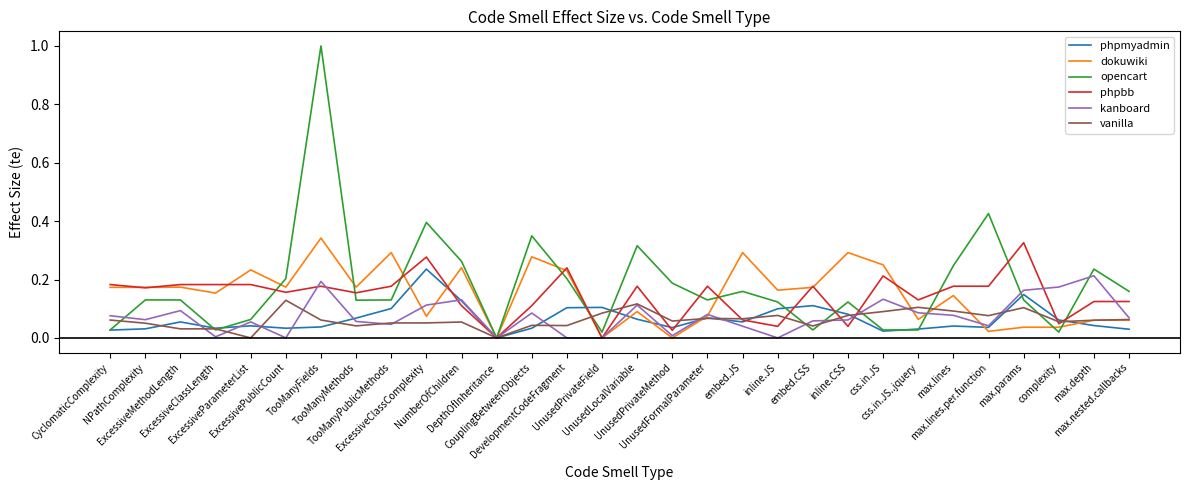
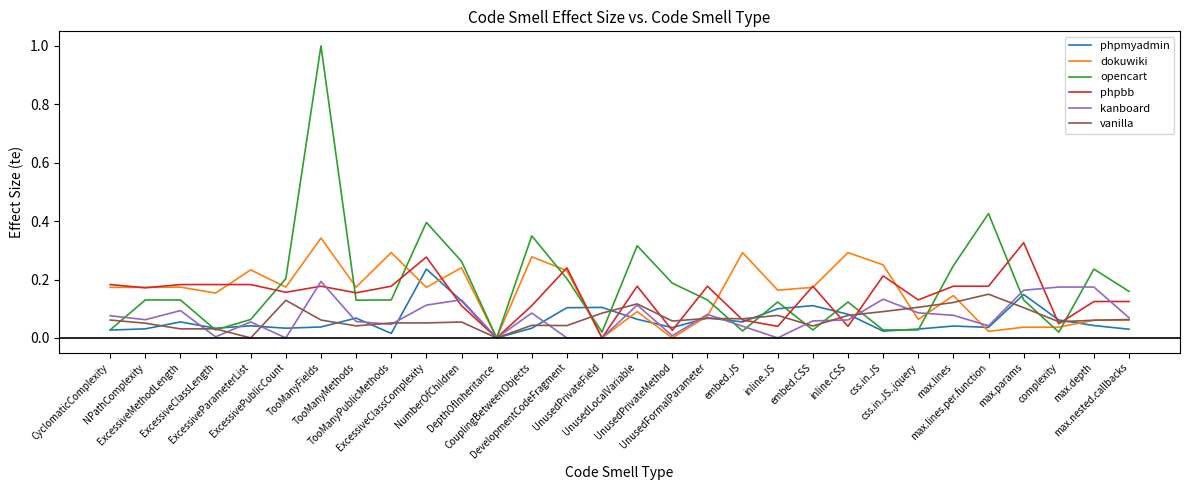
  {
    "phpmyadmin": {
      "NPathComplexity": 0.03,
      "ExcessiveMethodLength": 0.05,
      "ExcessiveParameterList": 0.04,
      "ExcessivePublicCount": 0.03,
      "TooManyFields": 0.04,
      "TooManyMethods": 0.07,
-     "TooManyPublicMethods": 0.10,
+     "TooManyPublicMethods": 0.02,
      "ExcessiveClassComplexity": 0.24,
      "CouplingBetweenObjects": 0.03,
      "DevelopmentCodeFragment": 0.10,
      "UnusedPrivateField": 0.10,
      "UnusedLocalVariable": 0.06,
      "UnusedPrivateMethod": 0.04,
      "inline.JS": 0.10,
      "embed.CSS": 0.11,
      "max.lines": 0.04,
      "max.params": 0.15,
      "max.depth": 0.04,
      "max.nested.callbacks": 0.03
    },
    "dokuwiki": {
      "CyclomaticComplexity": 0.17,
      "ExcessiveClassLength": 0.15,
      "ExcessiveParameterList": 0.23,
      "ExcessivePublicCount": 0.17,
      "TooManyFields": 0.34,
      "TooManyMethods": 0.17,
      "TooManyPublicMethods": 0.29,
-     "ExcessiveClassComplexity": 0.07,
+     "ExcessiveClassComplexity": 0.17,
      "NumberOfChildren": 0.24,
      "CouplingBetweenObjects": 0.28,
      "DevelopmentCodeFragment": 0.23,
      "UnusedLocalVariable": 0.09,
      "embed.JS": 0.29,
      "inline.JS": 0.16,
      "inline.CSS": 0.29,
      "css.in.JS": 0.25,
      "css.in.JS..jquery": 0.06,
      "max.lines": 0.15,
      "max.lines.per.function": 0.02,
      "max.params": 0.04,
      "complexity": 0.04
    },
    "opencart": {
      "NPathComplexity": 0.13,
      "ExcessiveMethodLength": 0.13,
      "ExcessivePublicCount": 0.20,
      "TooManyFields": 1.00,
      "TooManyMethods": 0.13,
      "TooManyPublicMethods": 0.13,
      "ExcessiveClassComplexity": 0.40,
      "NumberOfChildren": 0.26,
      "CouplingBetweenObjects": 0.35,
      "DevelopmentCodeFragment": 0.20,
      "UnusedPrivateField": 0.02,
      "UnusedLocalVariable": 0.32,
      "UnusedPrivateMethod": 0.19,
      "UnusedFormalParameter": 0.13,
-     "embed.JS": 0.16,
+     "embed.JS": 0.02,
      "inline.JS": 0.12,
      "embed.CSS": 0.03,
      "inline.CSS": 0.12,
      "max.lines": 0.25,
      "max.lines.per.function": 0.43,
      "max.params": 0.13,
      "complexity": 0.02,
      "max.depth": 0.24,
      "max.nested.callbacks": 0.16
    },
    "phpbb": {
      "CyclomaticComplexity": 0.18,
      "ExcessiveClassLength": 0.18,
      "ExcessiveParameterList": 0.18,
      "ExcessivePublicCount": 0.16,
      "TooManyFields": 0.18,
      "TooManyMethods": 0.15,
      "TooManyPublicMethods": 0.18,
      "ExcessiveClassComplexity": 0.28,
      "NumberOfChildren": 0.11,
      "CouplingBetweenObjects": 0.11,
      "DevelopmentCodeFragment": 0.24,
      "UnusedLocalVariable": 0.18,
      "UnusedPrivateMethod": 0.03,
      "UnusedFormalParameter": 0.18,
      "inline.JS": 0.04,
      "inline.CSS": 0.04,
      "css.in.JS": 0.21,
      "css.in.JS..jquery": 0.13,
      "max.lines": 0.18,
      "max.lines.per.function": 0.18,
      "max.params": 0.33,
      "max.depth": 0.12,
      "max.nested.callbacks": 0.12
    },
    "kanboard": {
      "CyclomaticComplexity": 0.08,
      "NPathComplexity": 0.06,
      "ExcessiveMethodLength": 0.09,
      "ExcessiveClassLength": 0.00,
      "ExcessivePublicCount": 0.00,
      "TooManyFields": 0.19,
      "TooManyMethods": 0.06,
      "ExcessiveClassComplexity": 0.11,
      "CouplingBetweenObjects": 0.09,
      "DevelopmentCodeFragment": 0.00,
      "embed.JS": 0.04,
      "inline.JS": 0.00,
      "embed.CSS": 0.06,
      "inline.CSS": 0.06,
      "css.in.JS": 0.13,
      "css.in.JS..jquery": 0.09,
      "max.lines": 0.08,
      "max.params": 0.16,
      "complexity": 0.17,
-     "max.depth": 0.21
+     "max.depth": 0.17
    },
    "vanilla": {
      "CyclomaticComplexity": 0.06,
      "NPathComplexity": 0.05,
      "ExcessiveMethodLength": 0.03,
      "ExcessiveParameterList": 0.00,
      "ExcessivePublicCount": 0.13,
      "TooManyFields": 0.06,
      "TooManyMethods": 0.04,
      "ExcessiveClassComplexity": 0.05,
      "NumberOfChildren": 0.05,
      "CouplingBetweenObjects": 0.04,
      "DevelopmentCodeFragment": 0.04,
      "UnusedPrivateField": 0.08,
      "UnusedPrivateMethod": 0.06,
      "inline.JS": 0.08,
      "embed.CSS": 0.04,
      "css.in.JS": 0.09,
      "css.in.JS..jquery": 0.10,
-     "max.lines": 0.09,
-     "max.lines.per.function": 0.08,
+     "max.lines": 0.12,
+     "max.lines.per.function": 0.15,
      "max.params": 0.10
    }
  }
